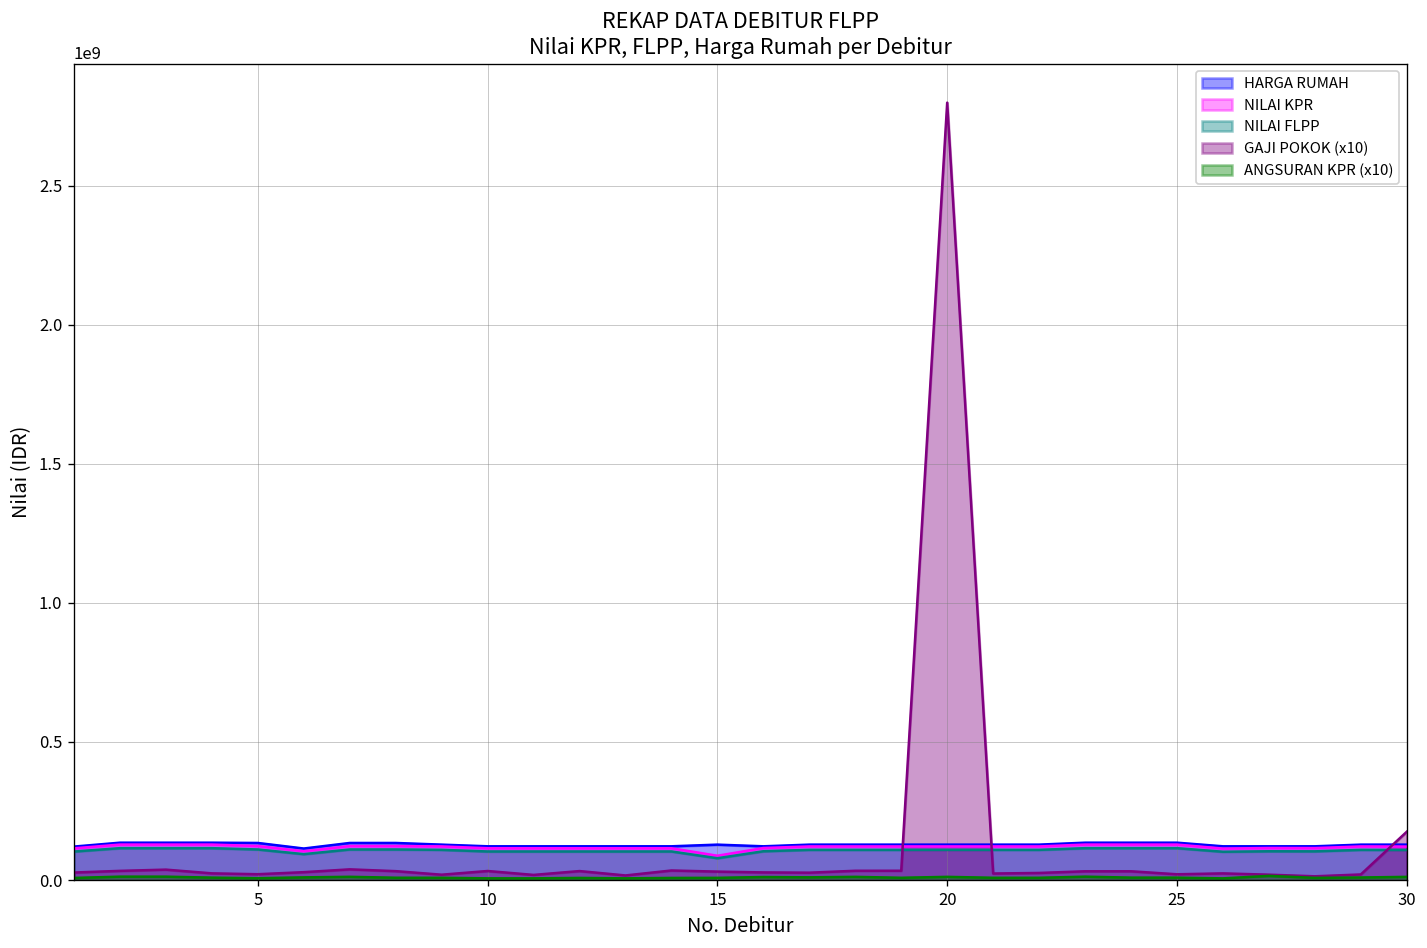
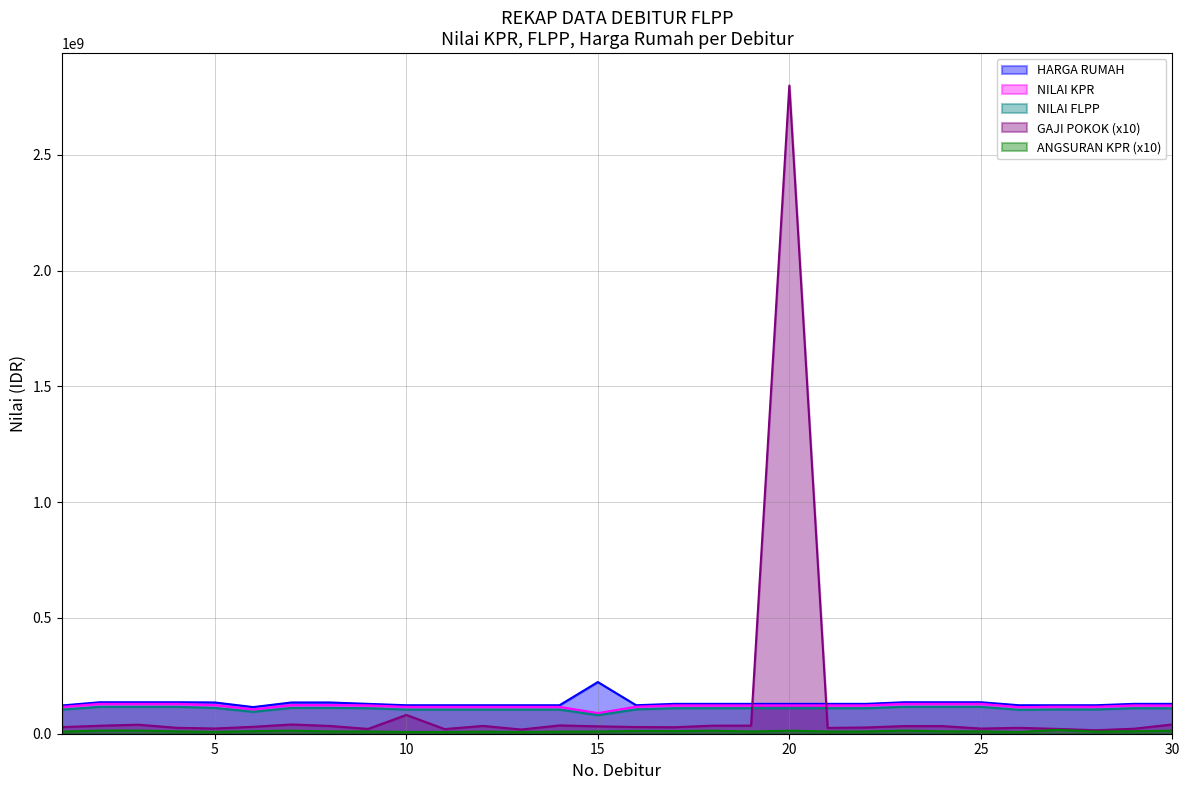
  {
    "HARGA RUMAH": {
-     "15": 130000000
+     "15": 220000000
    },
    "NILAI FLPP": {
      "5": 110000000,
      "10": 100000000,
      "20": 110000000,
      "25": 120000000,
      "30": 110000000
    },
    "GAJI POKOK (x10)": {
      "5": 20000000,
-     "10": 30000000,
+     "10": 80000000,
      "15": 30000000,
      "20": 2800000000,
      "25": 20000000,
-     "30": 180000000
+     "30": 40000000
    },
    "ANGSURAN KPR (x10)": {
      "5": 10000000,
      "10": 10000000,
      "15": 10000000,
      "20": 10000000,
      "25": 10000000,
      "30": 10000000
    }
  }
